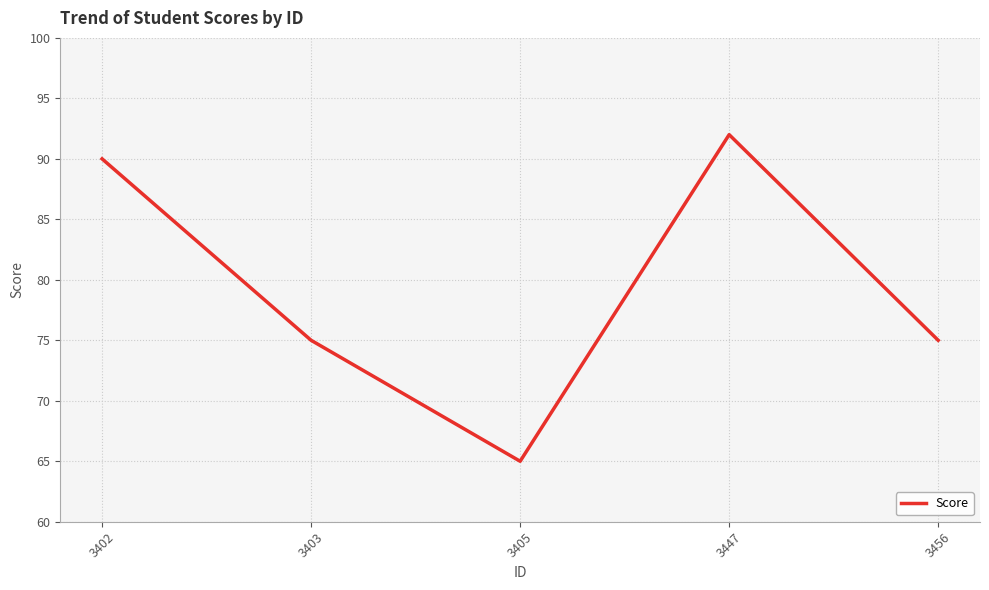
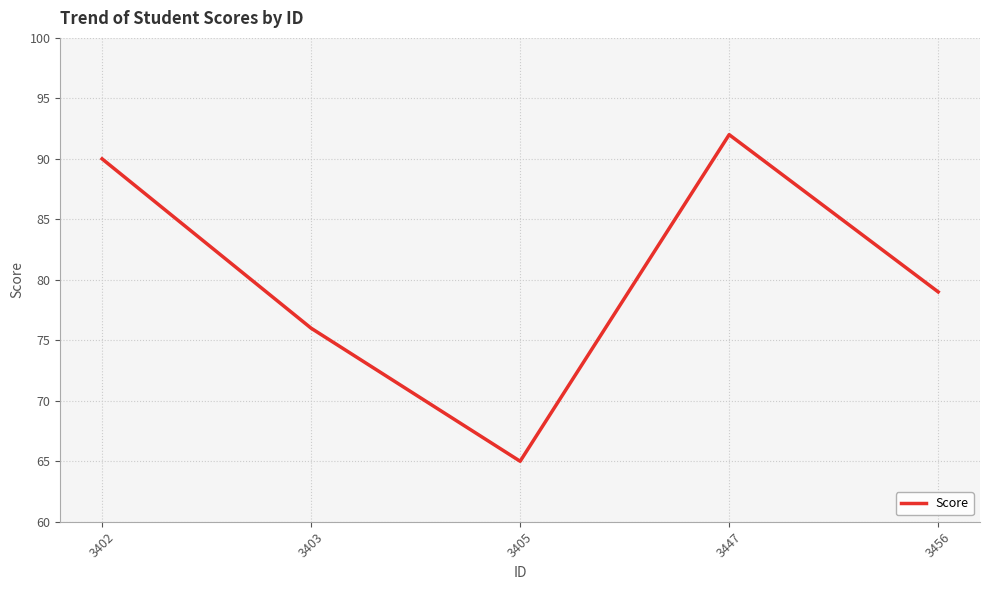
  {
    "3402": 90,
-   "3403": 75,
+   "3403": 76,
    "3405": 65,
    "3447": 92,
-   "3456": 75
+   "3456": 79
  }
